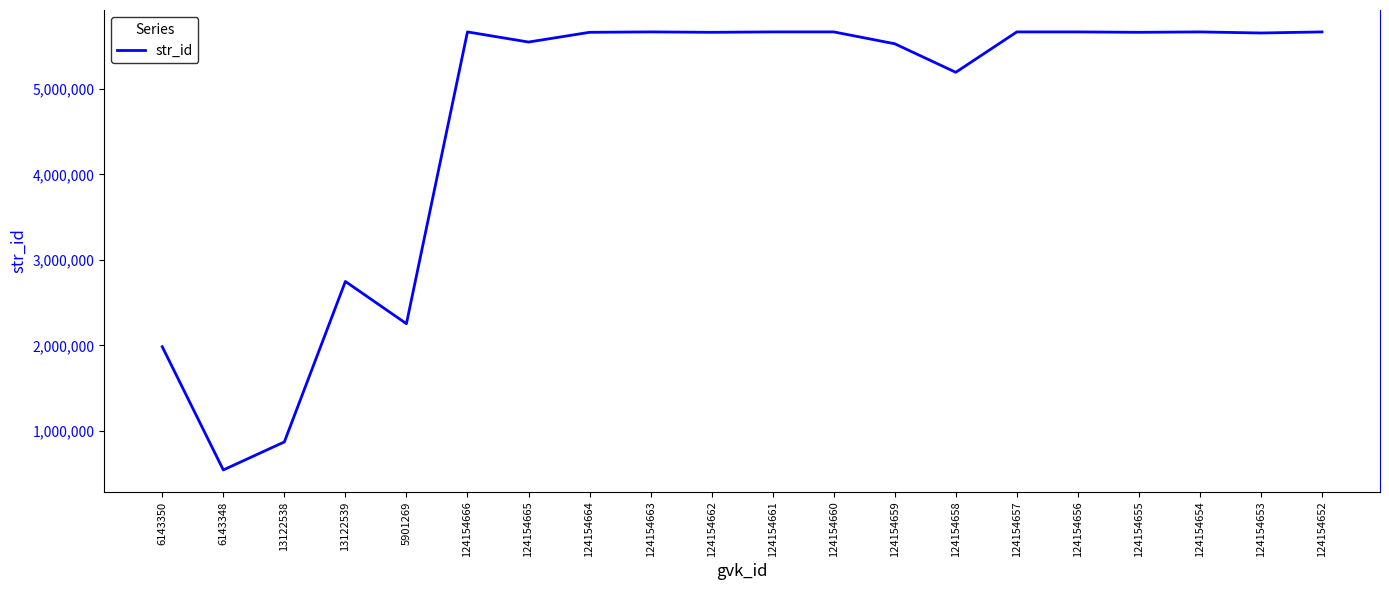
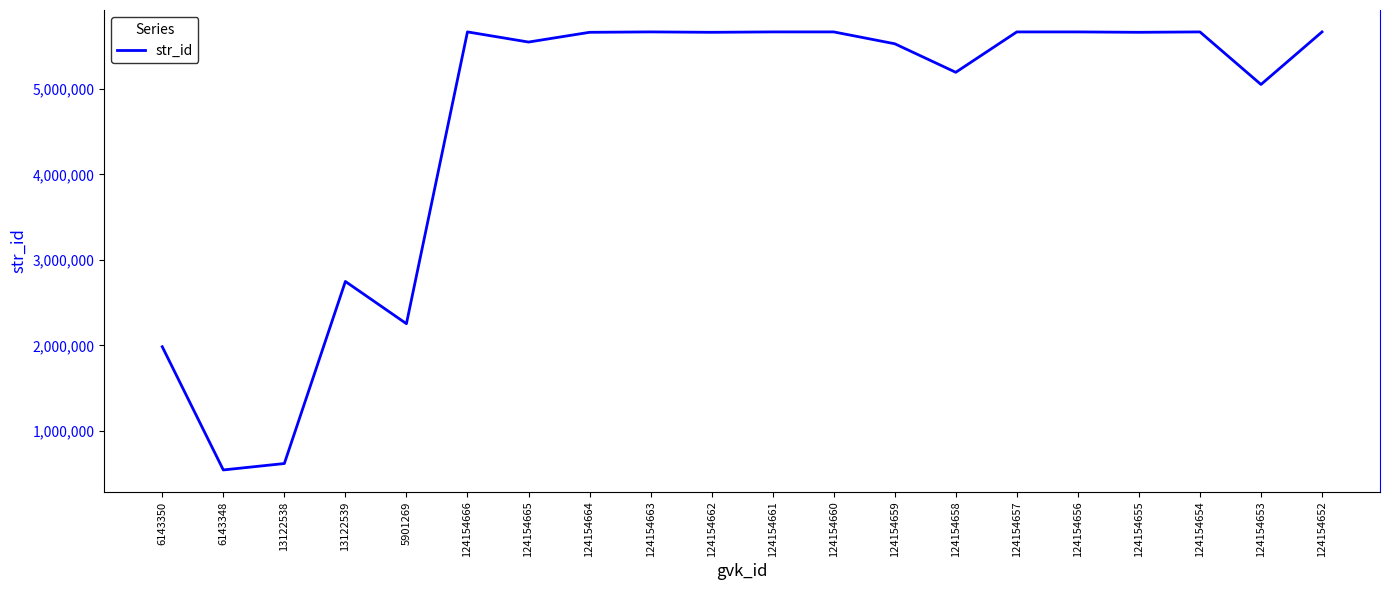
  {
    "6143350": "2,000,000",
    "6143348": "500,000",
-   "13122538": "900,000",
+   "13122538": "600,000",
    "13122539": "2,700,000",
    "5901269": "2,300,000",
    "124154666": "5,700,000",
    "124154665": "5,500,000",
    "124154664": "5,700,000",
    "124154663": "5,700,000",
    "124154662": "5,700,000",
    "124154661": "5,700,000",
    "124154660": "5,700,000",
    "124154659": "5,500,000",
    "124154658": "5,200,000",
    "124154657": "5,700,000",
    "124154656": "5,700,000",
    "124154655": "5,700,000",
    "124154654": "5,700,000",
-   "124154653": "5,700,000",
+   "124154653": "5,100,000",
    "124154652": "5,700,000"
  }
